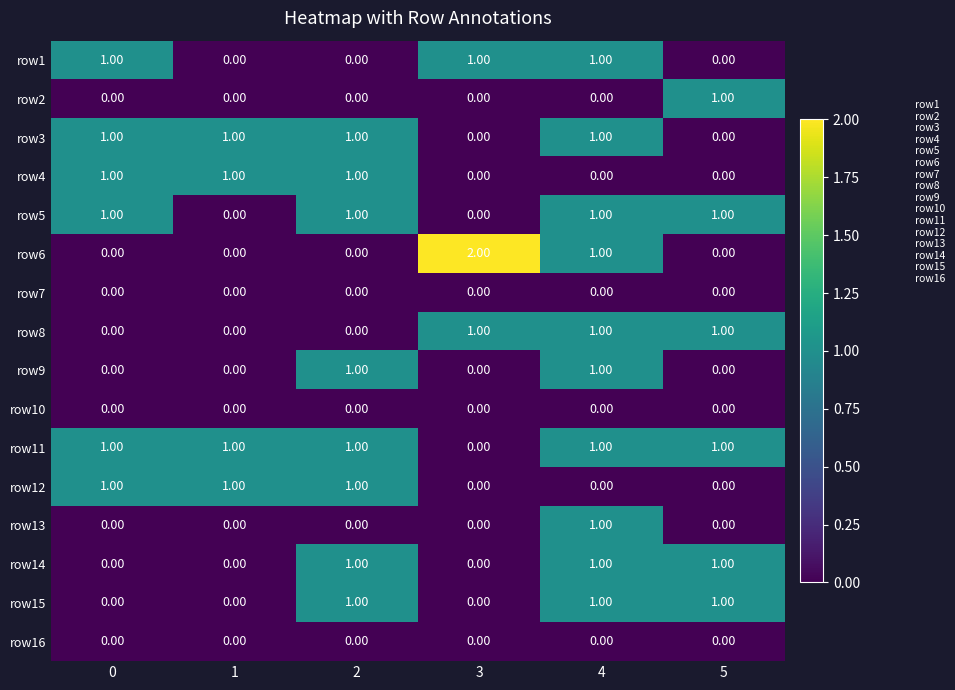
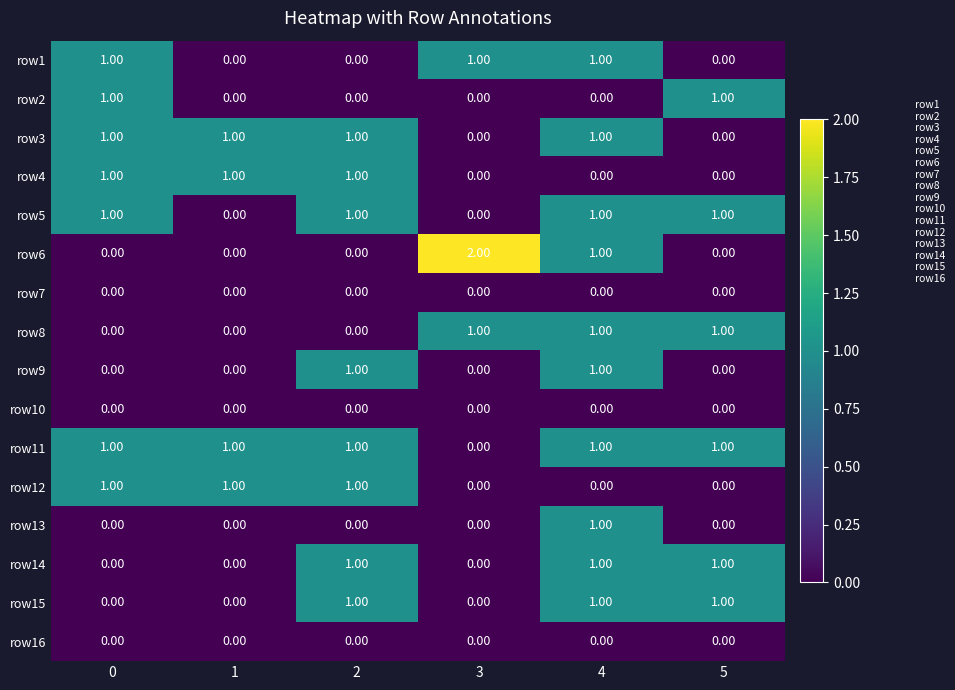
  {
    "row1": {
      "0": 1.00,
      "1": 0.00,
      "2": 0.00,
      "3": 1.00,
      "4": 1.00,
      "5": 0.00
    },
    "row2": {
-     "0": 0.00,
+     "0": 1.00,
      "1": 0.00,
      "2": 0.00,
      "3": 0.00,
      "4": 0.00,
      "5": 1.00
    },
    "row3": {
      "0": 1.00,
      "1": 1.00,
      "2": 1.00,
      "3": 0.00,
      "4": 1.00,
      "5": 0.00
    },
    "row4": {
      "0": 1.00,
      "1": 1.00,
      "2": 1.00,
      "3": 0.00,
      "4": 0.00,
      "5": 0.00
    },
    "row5": {
      "0": 1.00,
      "1": 0.00,
      "2": 1.00,
      "3": 0.00,
      "4": 1.00,
      "5": 1.00
    },
    "row6": {
      "0": 0.00,
      "1": 0.00,
      "2": 0.00,
      "3": 2.00,
      "4": 1.00,
      "5": 0.00
    },
    "row7": {
      "0": 0.00,
      "1": 0.00,
      "2": 0.00,
      "3": 0.00,
      "4": 0.00,
      "5": 0.00
    },
    "row8": {
      "0": 0.00,
      "1": 0.00,
      "2": 0.00,
      "3": 1.00,
      "4": 1.00,
      "5": 1.00
    },
    "row9": {
      "0": 0.00,
      "1": 0.00,
      "2": 1.00,
      "3": 0.00,
      "4": 1.00,
      "5": 0.00
    },
    "row10": {
      "0": 0.00,
      "1": 0.00,
      "2": 0.00,
      "3": 0.00,
      "4": 0.00,
      "5": 0.00
    },
    "row11": {
      "0": 1.00,
      "1": 1.00,
      "2": 1.00,
      "3": 0.00,
      "4": 1.00,
      "5": 1.00
    },
    "row12": {
      "0": 1.00,
      "1": 1.00,
      "2": 1.00,
      "3": 0.00,
      "4": 0.00,
      "5": 0.00
    },
    "row13": {
      "0": 0.00,
      "1": 0.00,
      "2": 0.00,
      "3": 0.00,
      "4": 1.00,
      "5": 0.00
    },
    "row14": {
      "0": 0.00,
      "1": 0.00,
      "2": 1.00,
      "3": 0.00,
      "4": 1.00,
      "5": 1.00
    },
    "row15": {
      "0": 0.00,
      "1": 0.00,
      "2": 1.00,
      "3": 0.00,
      "4": 1.00,
      "5": 1.00
    },
    "row16": {
      "0": 0.00,
      "1": 0.00,
      "2": 0.00,
      "3": 0.00,
      "4": 0.00,
      "5": 0.00
    }
  }
